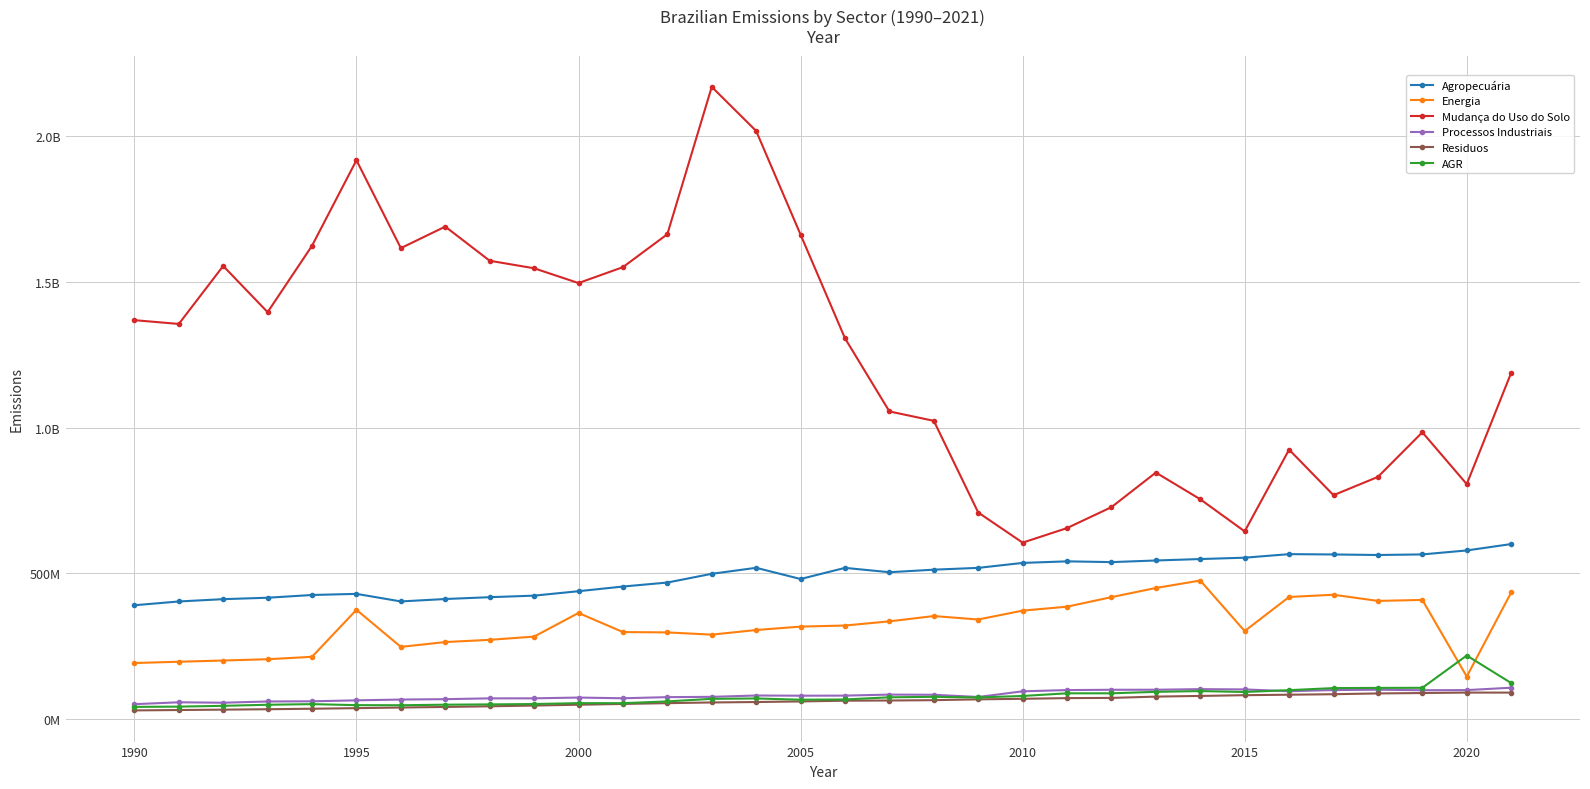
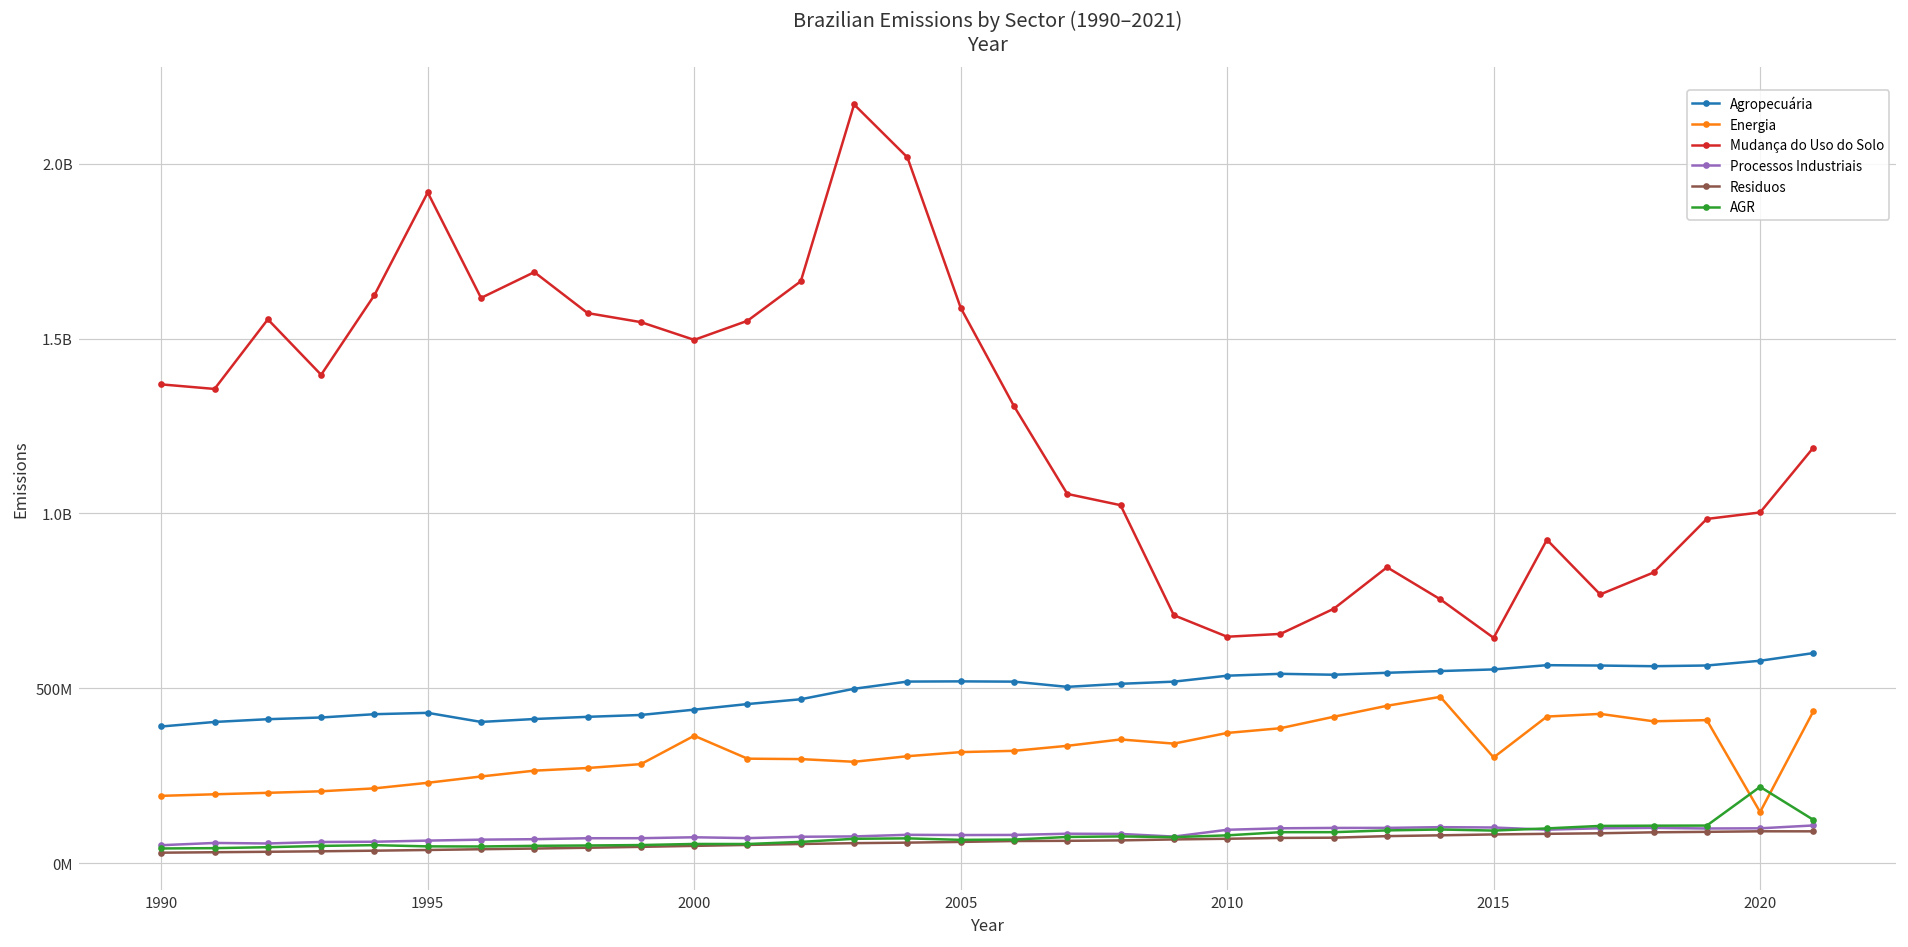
  {
    "Agropecuária": {
      "1990": 390000000,
      "1995": 430000000,
      "2000": 440000000,
-     "2005": 480000000,
+     "2005": 520000000,
      "2010": 540000000,
      "2015": 550000000,
      "2020": 580000000
    },
    "Energia": {
      "1990": 190000000,
-     "1995": 380000000,
+     "1995": 230000000,
      "2000": 360000000,
      "2005": 320000000,
      "2010": 370000000,
      "2015": 300000000,
      "2020": 150000000
    },
    "Mudança do Uso do Solo": {
      "1990": 1370000000,
      "1995": 1920000000,
      "2000": 1500000000,
-     "2005": 1660000000,
-     "2010": 610000000,
+     "2005": 1590000000,
+     "2010": 650000000,
      "2015": 640000000,
-     "2020": 810000000
+     "2020": 1000000000
    },
    "Processos Industriais": {
      "1990": 50000000,
      "1995": 60000000,
      "2000": 70000000,
      "2005": 80000000,
      "2010": 100000000,
      "2015": 100000000
    },
    "Residuos": {
      "1990": 30000000,
      "1995": 40000000,
      "2010": 70000000,
      "2015": 80000000
    },
    "AGR": {
      "1990": 40000000,
      "1995": 50000000,
      "2010": 80000000,
      "2015": 90000000,
      "2020": 220000000
    }
  }
